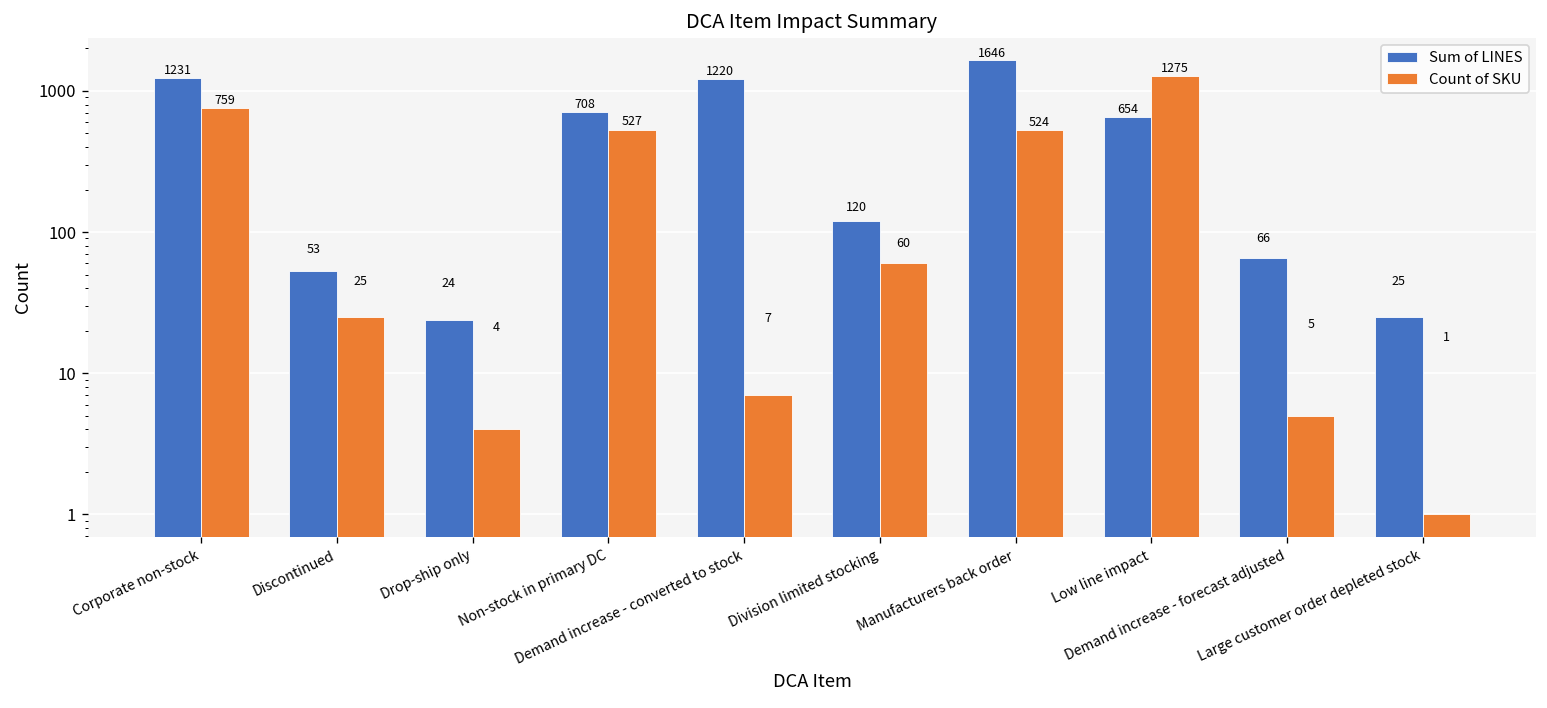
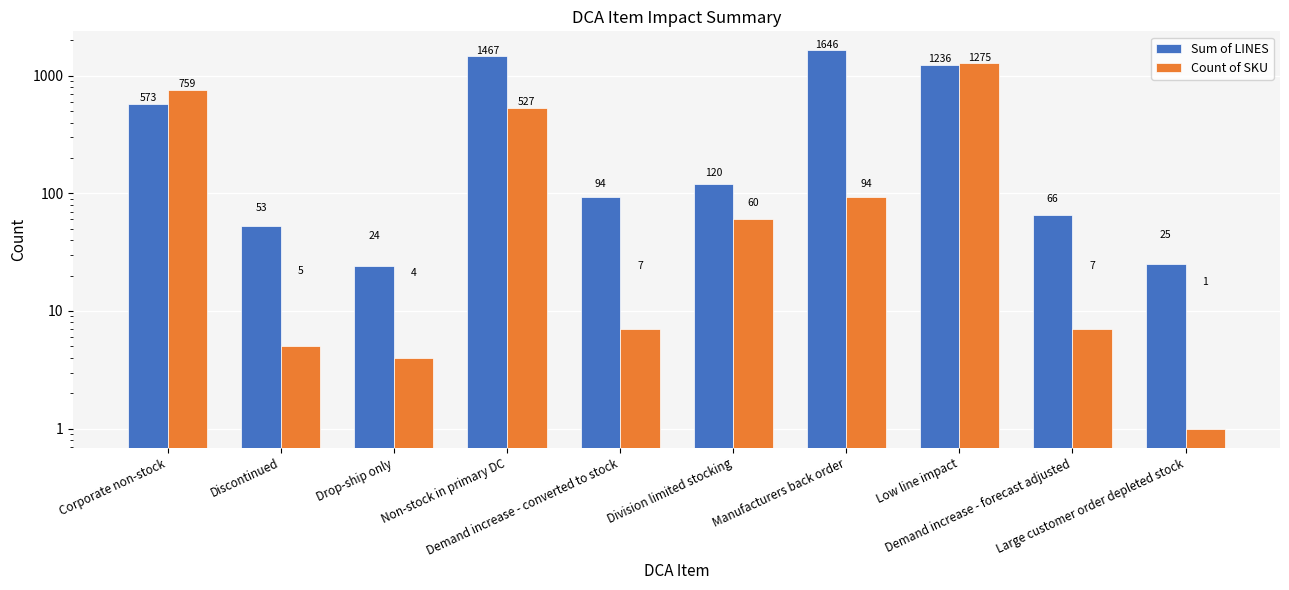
  {
    "Sum of LINES": {
-     "Corporate non-stock": 1231,
+     "Corporate non-stock": 573,
      "Discontinued": 53,
      "Drop-ship only": 24,
-     "Non-stock in primary DC": 708,
-     "Demand increase - converted to stock": 1220,
+     "Non-stock in primary DC": 1467,
+     "Demand increase - converted to stock": 94,
      "Division limited stocking": 120,
      "Manufacturers back order": 1646,
-     "Low line impact": 654,
+     "Low line impact": 1236,
      "Demand increase - forecast adjusted": 66,
      "Large customer order depleted stock": 25
    },
    "Count of SKU": {
      "Corporate non-stock": 759,
-     "Discontinued": 25,
+     "Discontinued": 5,
      "Non-stock in primary DC": 527,
      "Division limited stocking": 60,
-     "Manufacturers back order": 524,
+     "Manufacturers back order": 94,
      "Low line impact": 1275,
-     "Demand increase - forecast adjusted": 5
+     "Demand increase - forecast adjusted": 7
    }
  }
